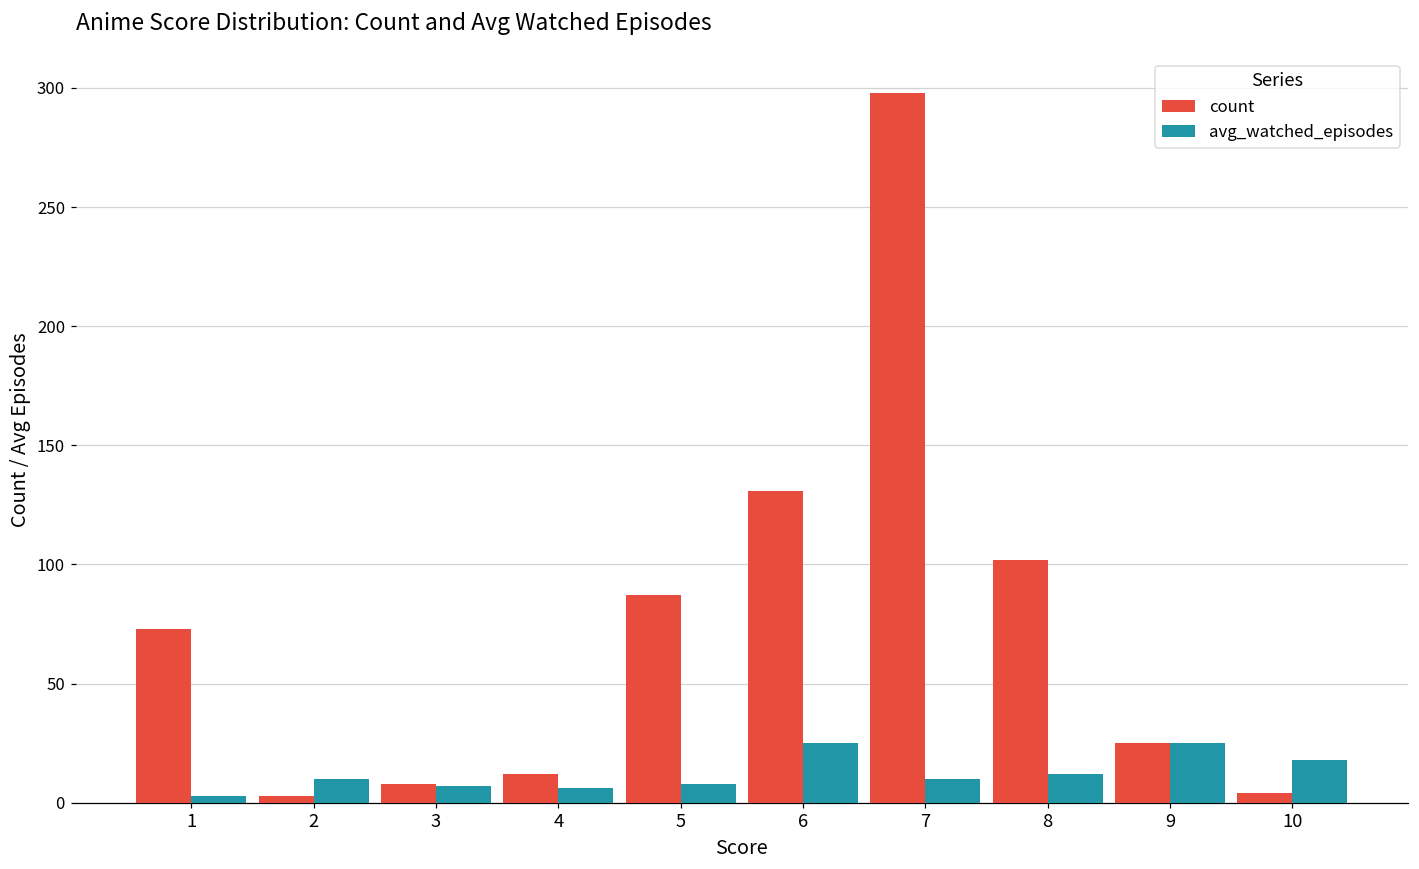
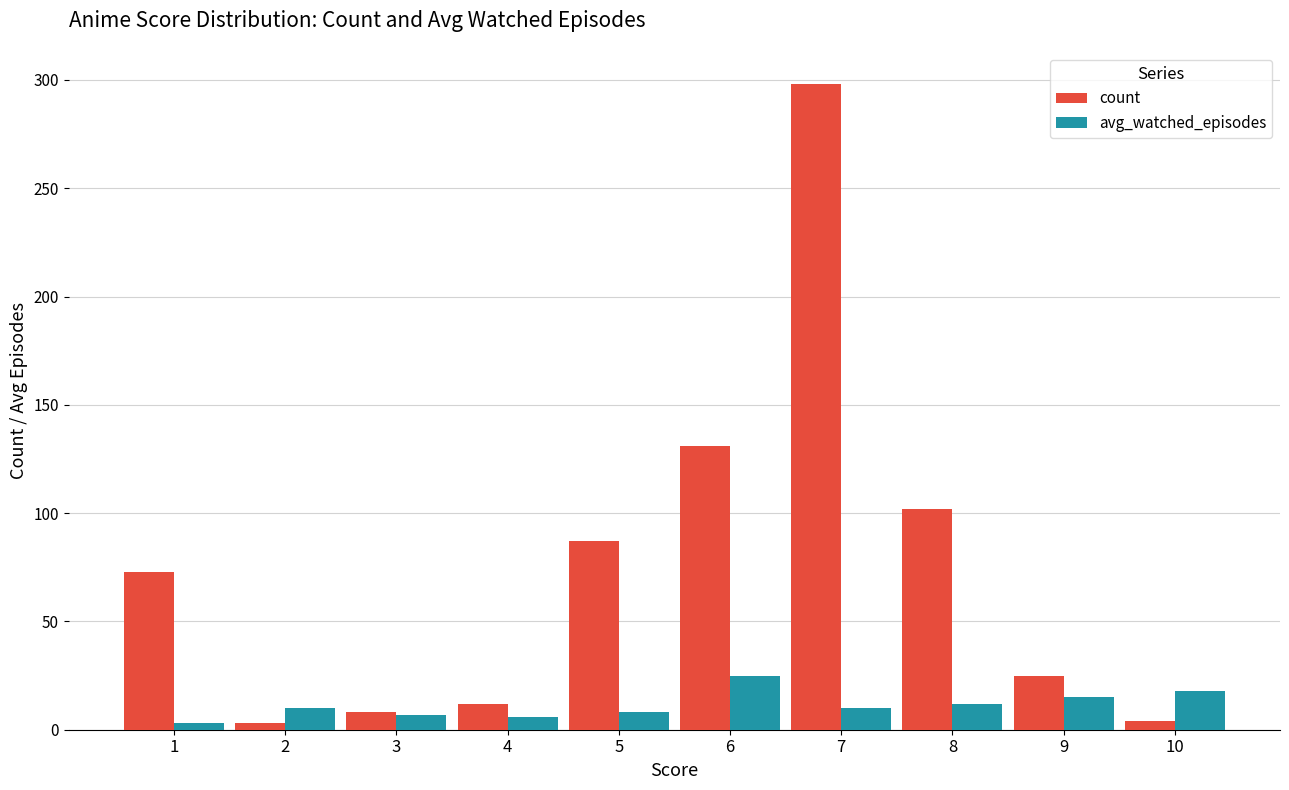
  {
    "count": {
      "1": 73,
      "2": 3,
      "3": 8,
      "4": 12,
      "5": 87,
      "6": 131,
      "7": 298,
      "8": 102,
      "9": 25,
      "10": 4
    },
    "avg_watched_episodes": {
      "1": 3,
      "2": 10,
      "3": 7,
      "4": 6,
      "5": 8,
      "6": 25,
      "7": 10,
      "8": 12,
-     "9": 25,
+     "9": 15,
      "10": 18
    }
  }
